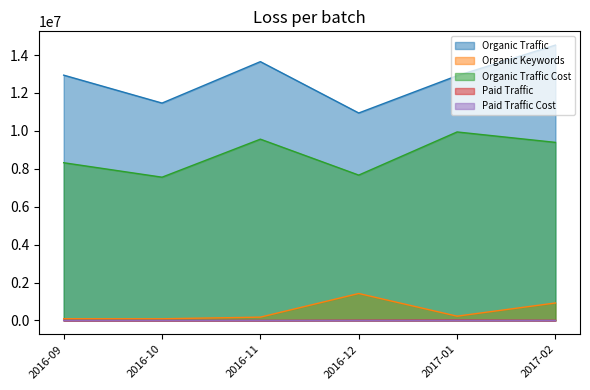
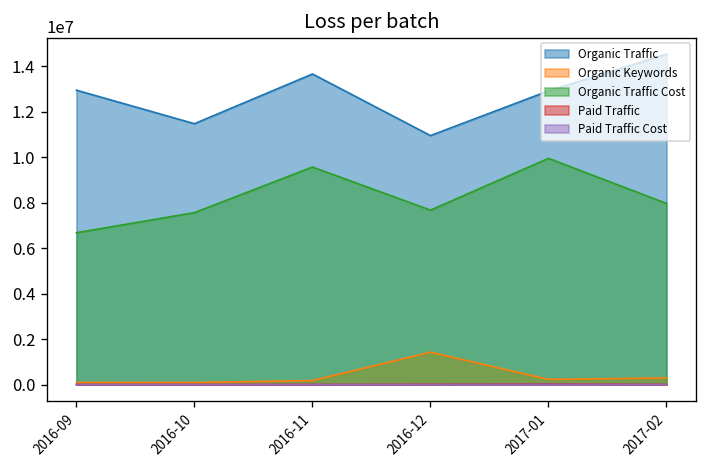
  {
    "Organic Traffic": {
      "2016-09": 12900000,
      "2016-10": 11500000,
      "2016-11": 13700000,
      "2016-12": 10900000
    },
    "Organic Keywords": {
      "2016-11": 200000,
      "2016-12": 1400000,
      "2017-01": 200000,
-     "2017-02": 900000
+     "2017-02": 300000
    },
    "Organic Traffic Cost": {
-     "2016-09": 8300000,
+     "2016-09": 6700000,
      "2016-10": 7600000,
      "2016-11": 9600000,
      "2016-12": 7700000,
      "2017-01": 9900000,
-     "2017-02": 9400000
+     "2017-02": 8000000
    },
    "Paid Traffic Cost": {
      "2016-11": 0,
      "2016-12": 0,
      "2017-01": 0,
      "2017-02": 0
    }
  }
